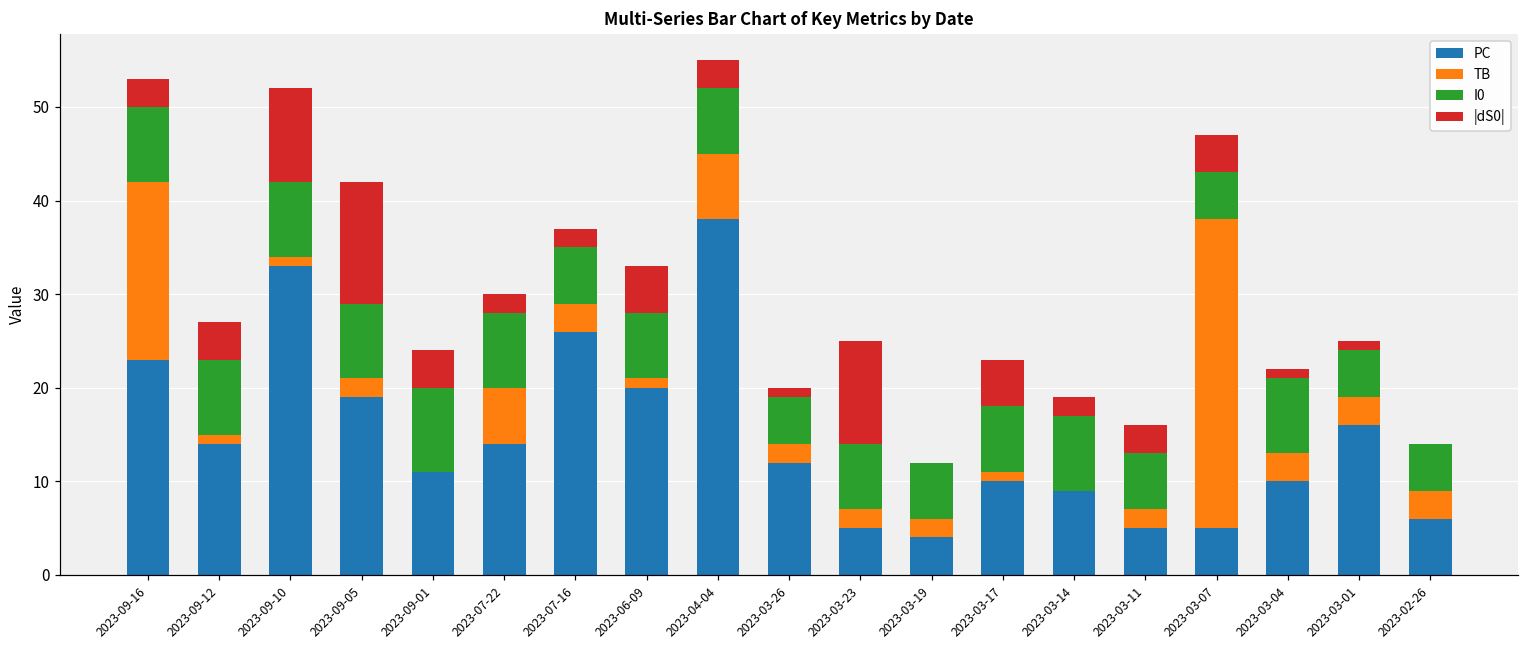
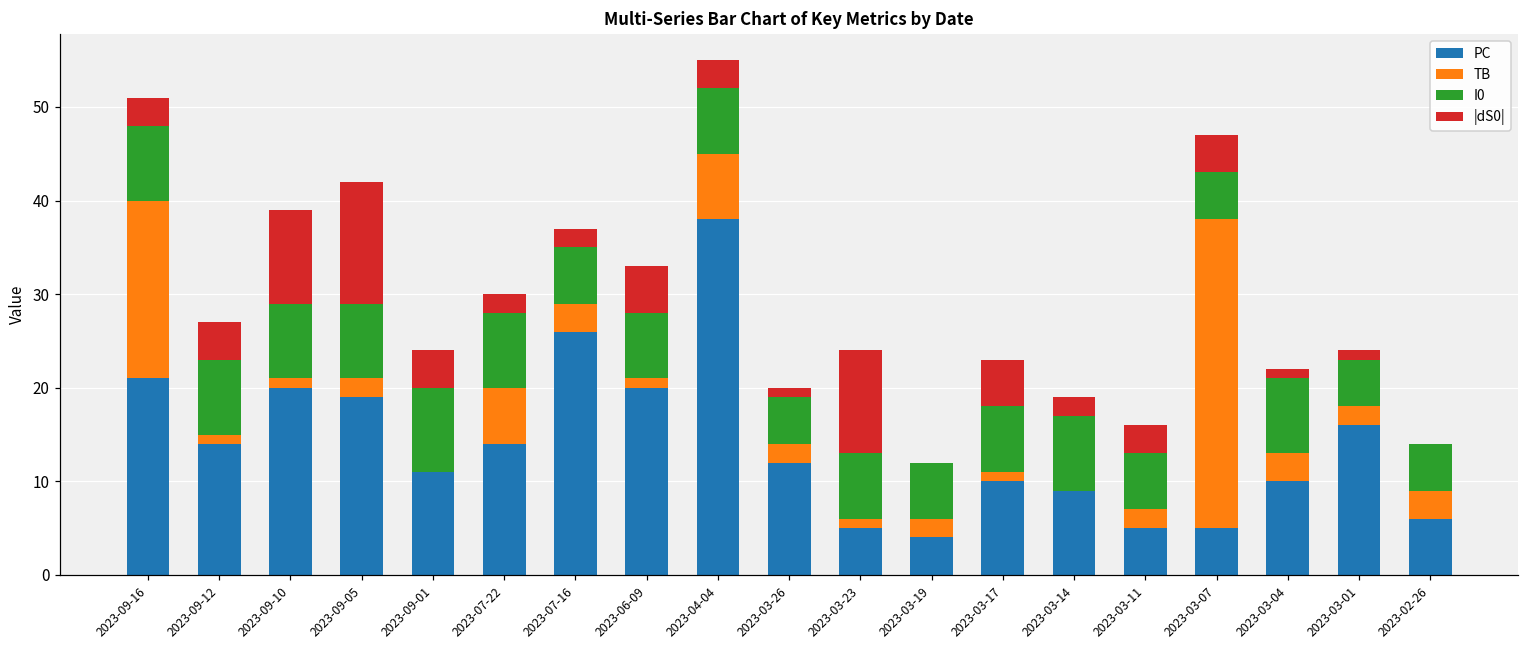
  {
    "PC": {
-     "2023-09-16": 23,
+     "2023-09-16": 21,
      "2023-09-12": 14,
-     "2023-09-10": 33,
+     "2023-09-10": 20,
      "2023-09-05": 19,
      "2023-09-01": 11,
      "2023-07-22": 14,
      "2023-07-16": 26,
      "2023-06-09": 20,
      "2023-04-04": 38,
      "2023-03-26": 12,
      "2023-03-23": 5,
      "2023-03-19": 4,
      "2023-03-17": 10,
      "2023-03-14": 9,
      "2023-03-11": 5,
      "2023-03-07": 5,
      "2023-03-04": 10,
      "2023-03-01": 16,
      "2023-02-26": 6
    },
    "TB": {
      "2023-09-16": 19,
      "2023-09-12": 1,
      "2023-09-10": 1,
      "2023-09-05": 2,
      "2023-09-01": 0,
      "2023-07-22": 6,
      "2023-07-16": 3,
      "2023-06-09": 1,
      "2023-04-04": 7,
      "2023-03-26": 2,
-     "2023-03-23": 2,
+     "2023-03-23": 1,
      "2023-03-19": 2,
      "2023-03-17": 1,
      "2023-03-14": 0,
      "2023-03-11": 2,
      "2023-03-07": 33,
      "2023-03-04": 3,
-     "2023-03-01": 3,
+     "2023-03-01": 2,
      "2023-02-26": 3
    },
    "I0": {
      "2023-09-16": 8,
      "2023-09-12": 8,
      "2023-09-10": 8,
      "2023-09-05": 8,
      "2023-09-01": 9,
      "2023-07-22": 8,
      "2023-07-16": 6,
      "2023-06-09": 7,
      "2023-04-04": 7,
      "2023-03-26": 5,
      "2023-03-23": 7,
      "2023-03-19": 6,
      "2023-03-17": 7,
      "2023-03-14": 8,
      "2023-03-11": 6,
      "2023-03-07": 5,
      "2023-03-04": 8,
      "2023-03-01": 5,
      "2023-02-26": 5
    },
    "|dS0|": {
      "2023-09-16": 3,
      "2023-09-12": 4,
      "2023-09-10": 10,
      "2023-09-05": 13,
      "2023-09-01": 4,
      "2023-07-22": 2,
      "2023-07-16": 2,
      "2023-06-09": 5,
      "2023-04-04": 3,
      "2023-03-26": 1,
      "2023-03-23": 11,
      "2023-03-19": 0,
      "2023-03-17": 5,
      "2023-03-14": 2,
      "2023-03-11": 3,
      "2023-03-07": 4,
      "2023-03-04": 1,
      "2023-03-01": 1,
      "2023-02-26": 0
    }
  }
